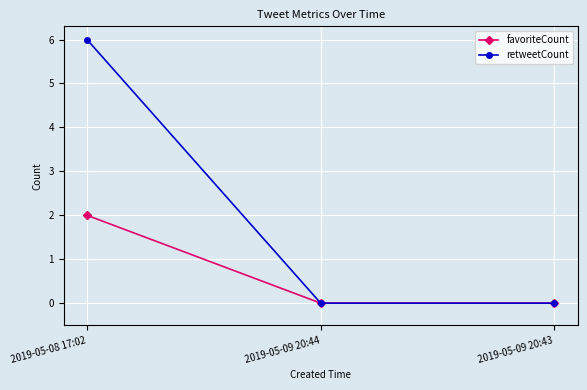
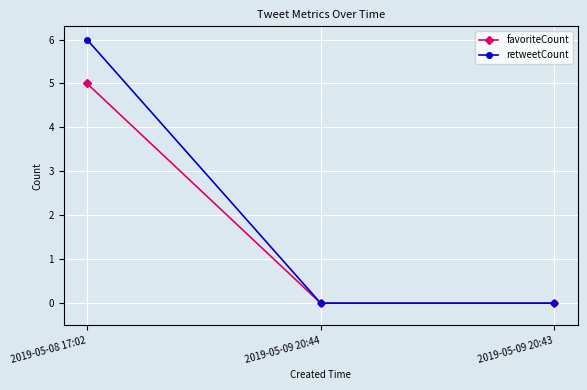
  {
    "favoriteCount": {
-     "2019-05-08 17:02": 2
+     "2019-05-08 17:02": 5
    },
    "retweetCount": {
      "2019-05-08 17:02": 6
    }
  }
